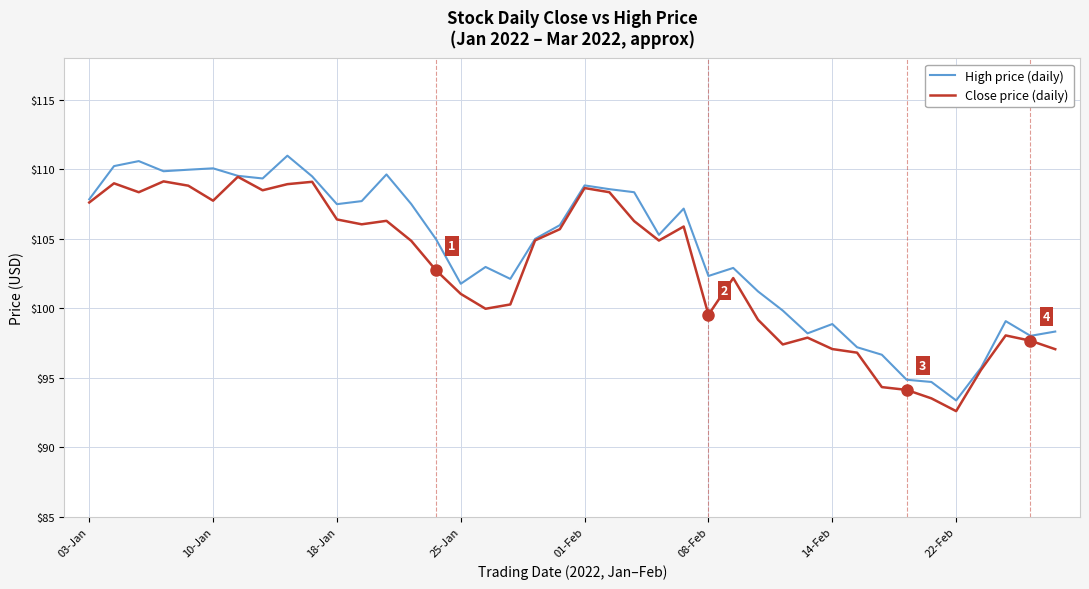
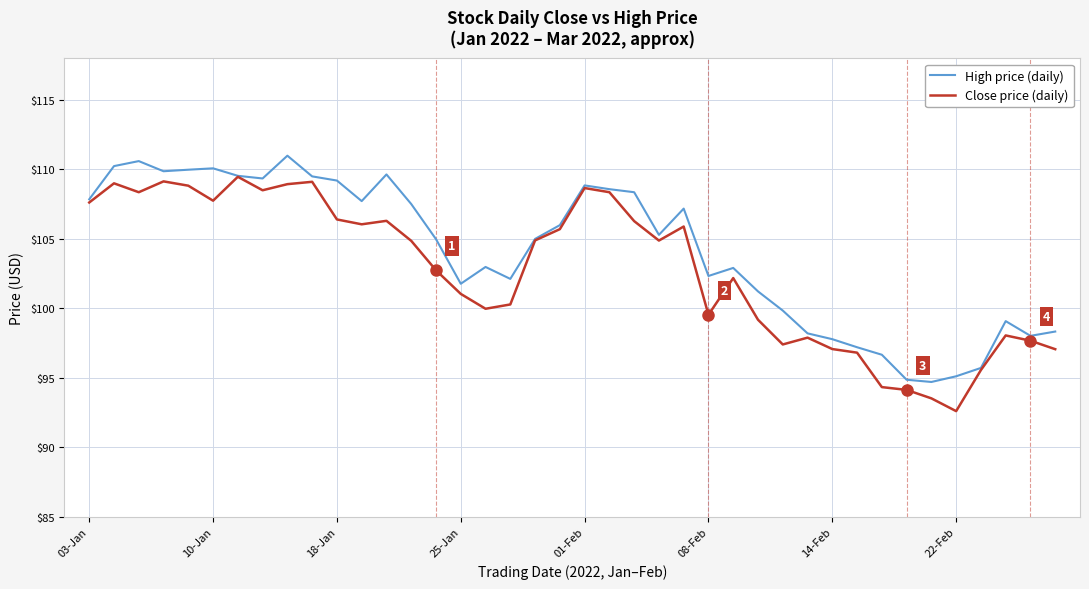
  {
    "High price (daily)": {
      "03-Jan": "$107.9",
      "10-Jan": "$110.1",
-     "18-Jan": "$107.5",
+     "18-Jan": "$109.2",
      "25-Jan": "$101.8",
      "01-Feb": "$108.9",
      "08-Feb": "$102.3",
-     "14-Feb": "$98.9",
-     "22-Feb": "$93.4"
+     "14-Feb": "$97.8",
+     "22-Feb": "$95.1"
    }
  }
